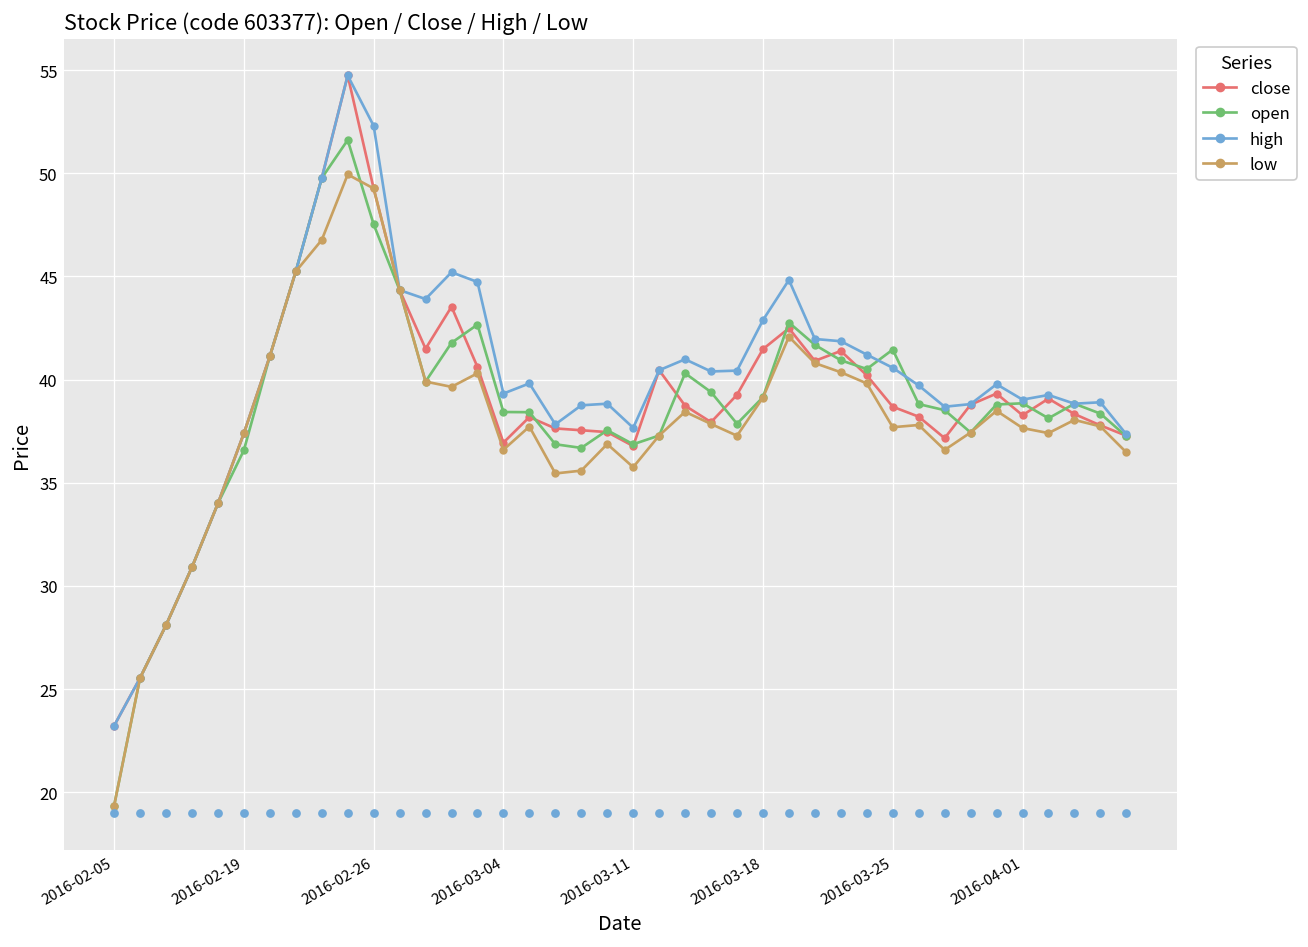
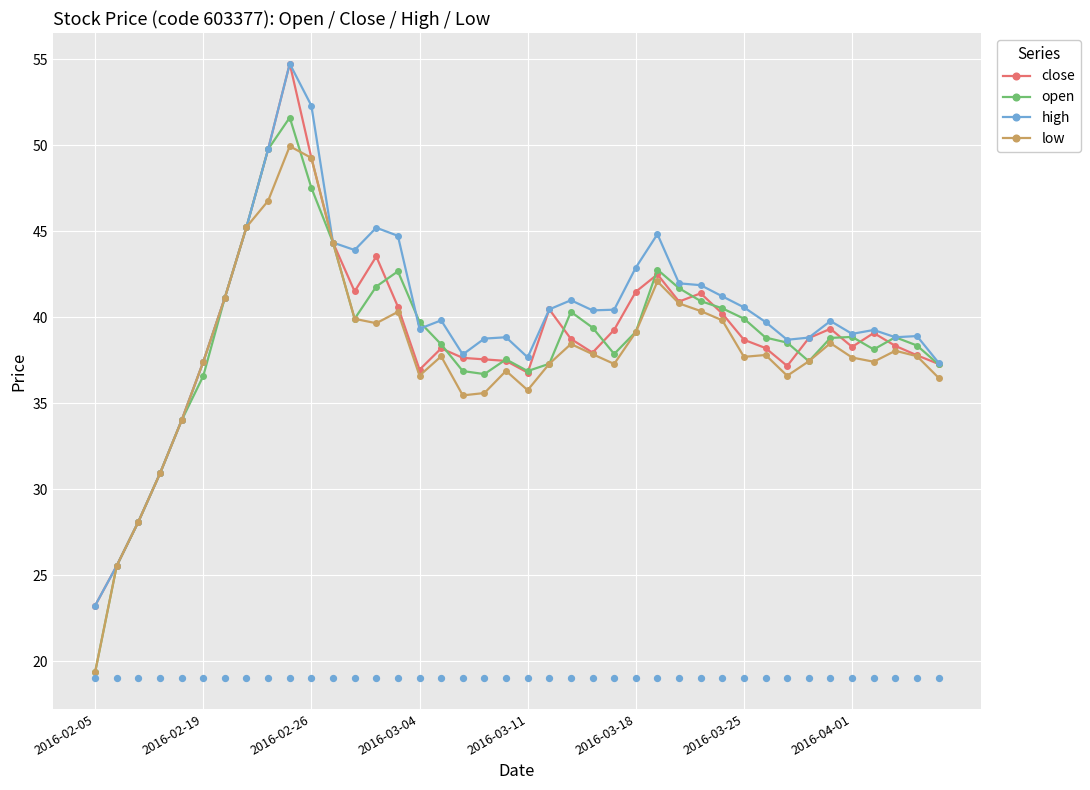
  {
    "open": {
      "2016-02-19": 36.6,
      "2016-02-26": 47.5,
-     "2016-03-04": 38.4,
-     "2016-03-25": 41.5,
+     "2016-03-04": 39.7,
+     "2016-03-25": 39.9,
      "2016-04-01": 38.9
    }
  }
